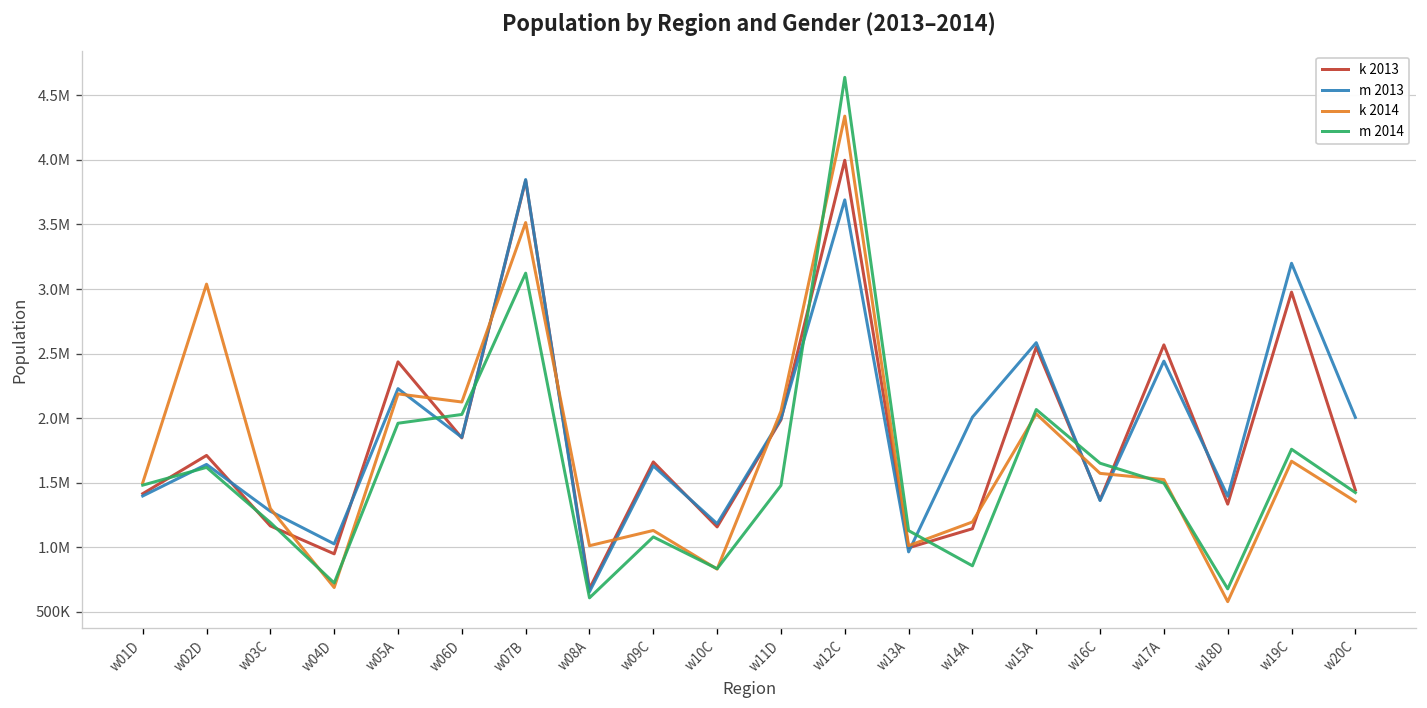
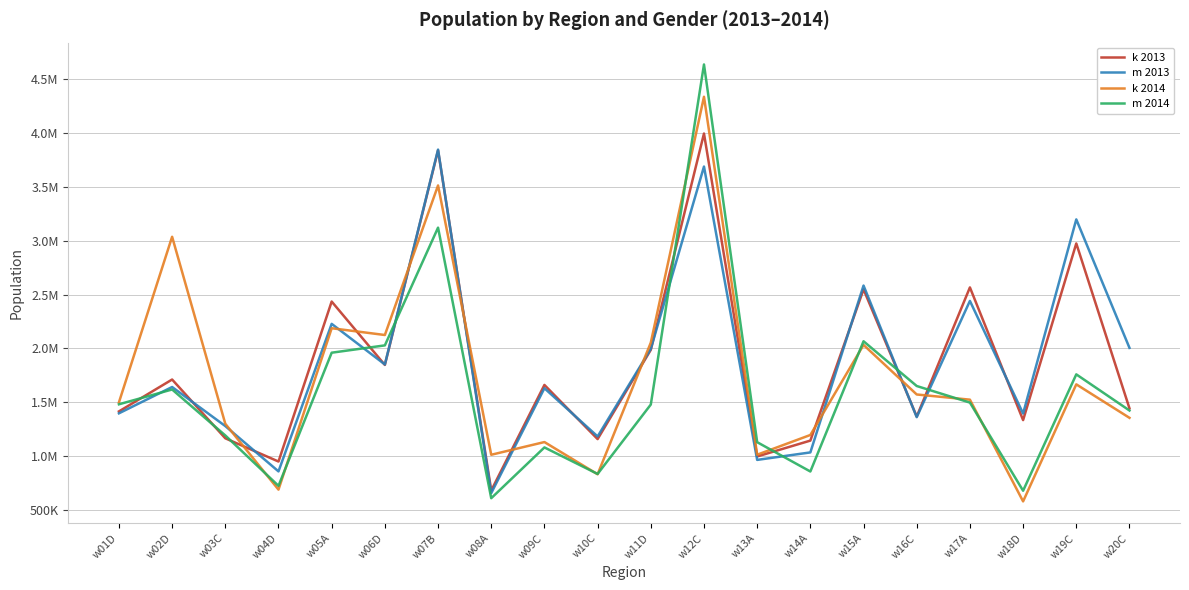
  {
    "k 2013": {
      "w02D": 1710000,
      "w03C": 1170000,
      "w04D": 950000,
      "w05A": 2440000,
      "w08A": 680000,
      "w09C": 1660000,
      "w10C": 1160000,
      "w12C": 4000000,
      "w14A": 1140000,
      "w15A": 2550000,
      "w17A": 2570000,
      "w18D": 1330000,
      "w19C": 2980000
    },
    "m 2013": {
-     "w04D": 1030000,
+     "w04D": 860000,
      "w05A": 2230000,
      "w08A": 660000,
      "w09C": 1630000,
      "w10C": 1180000,
      "w12C": 3690000,
      "w13A": 960000,
-     "w14A": 2010000,
+     "w14A": 1030000,
      "w15A": 2580000,
      "w17A": 2440000,
      "w18D": 1400000,
      "w19C": 3200000,
      "w20C": 2010000
    },
    "k 2014": {
      "w02D": 3040000,
      "w04D": 690000,
      "w05A": 2190000,
      "w06D": 2130000,
      "w07B": 3520000,
      "w08A": 1010000,
      "w09C": 1130000,
      "w11D": 2050000,
      "w12C": 4340000,
      "w14A": 1200000,
      "w15A": 2030000,
      "w16C": 1570000,
      "w17A": 1520000,
      "w18D": 580000,
      "w19C": 1670000,
      "w20C": 1360000
    },
    "m 2014": {
      "w03C": 1190000,
      "w04D": 720000,
      "w05A": 1960000,
      "w06D": 2030000,
      "w07B": 3120000,
      "w08A": 610000,
      "w09C": 1080000,
      "w11D": 1480000,
      "w12C": 4640000,
      "w13A": 1130000,
      "w14A": 860000,
      "w15A": 2070000,
      "w16C": 1650000,
      "w17A": 1500000,
      "w18D": 680000,
      "w19C": 1760000
    }
  }
